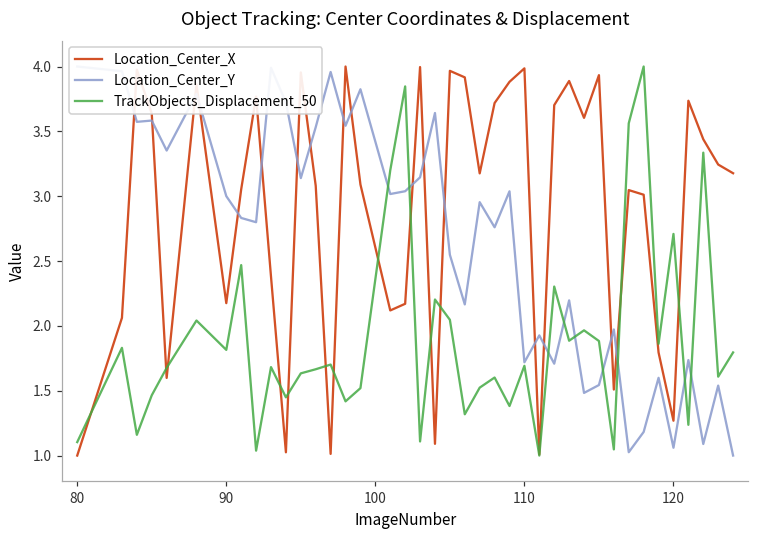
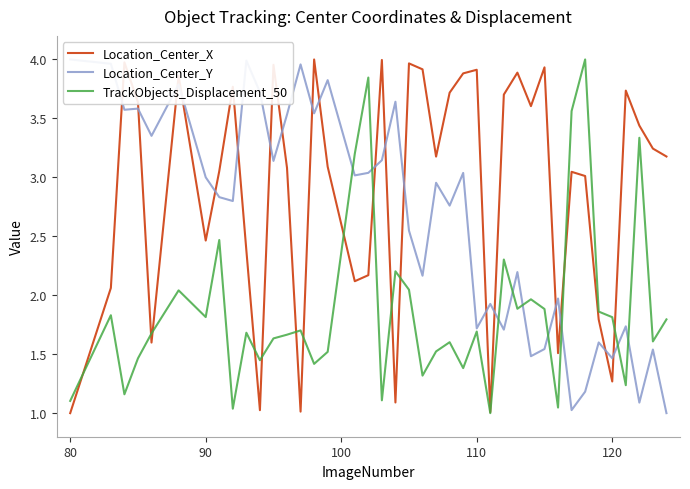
  {
    "Location_Center_X": {
      "80": 1.00,
-     "90": 2.18,
-     "110": 3.99,
+     "90": 2.46,
+     "110": 3.91,
      "120": 1.27
    },
    "Location_Center_Y": {
      "90": 3.00,
      "110": 1.72,
-     "120": 1.06
+     "120": 1.47
    },
    "TrackObjects_Displacement_50": {
      "80": 1.10,
      "90": 1.81,
      "110": 1.69,
-     "120": 2.71
+     "120": 1.81
    }
  }
